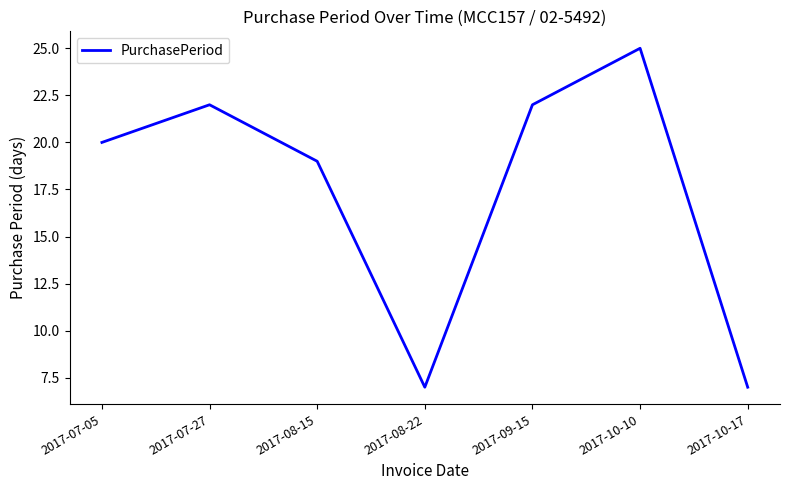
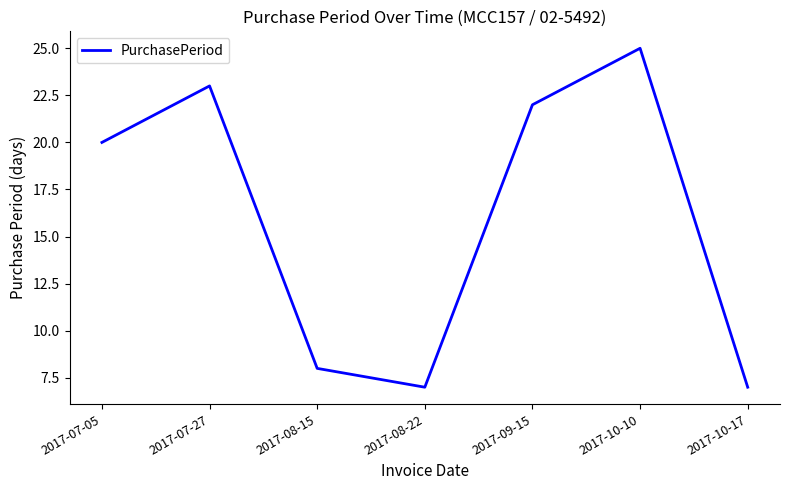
  {
    "2017-07-05": 20,
-   "2017-07-27": 22,
-   "2017-08-15": 19,
+   "2017-07-27": 23,
+   "2017-08-15": 8,
    "2017-08-22": 7,
    "2017-09-15": 22,
    "2017-10-10": 25,
    "2017-10-17": 7
  }
